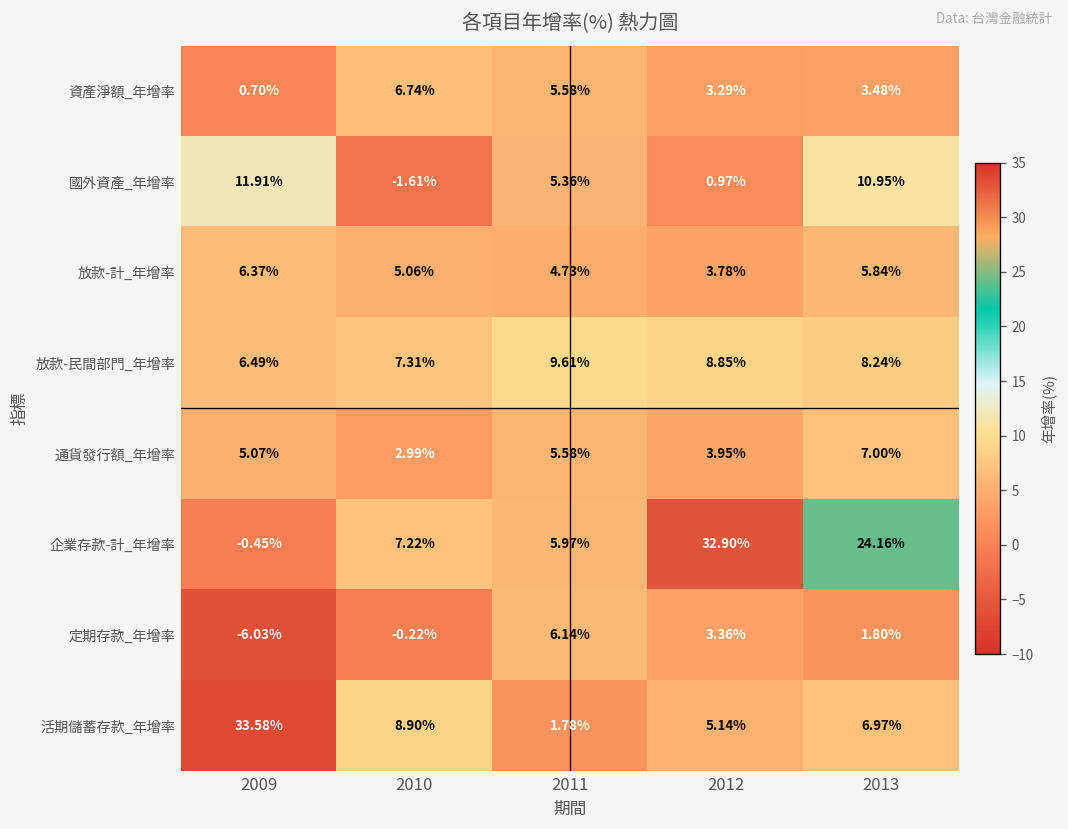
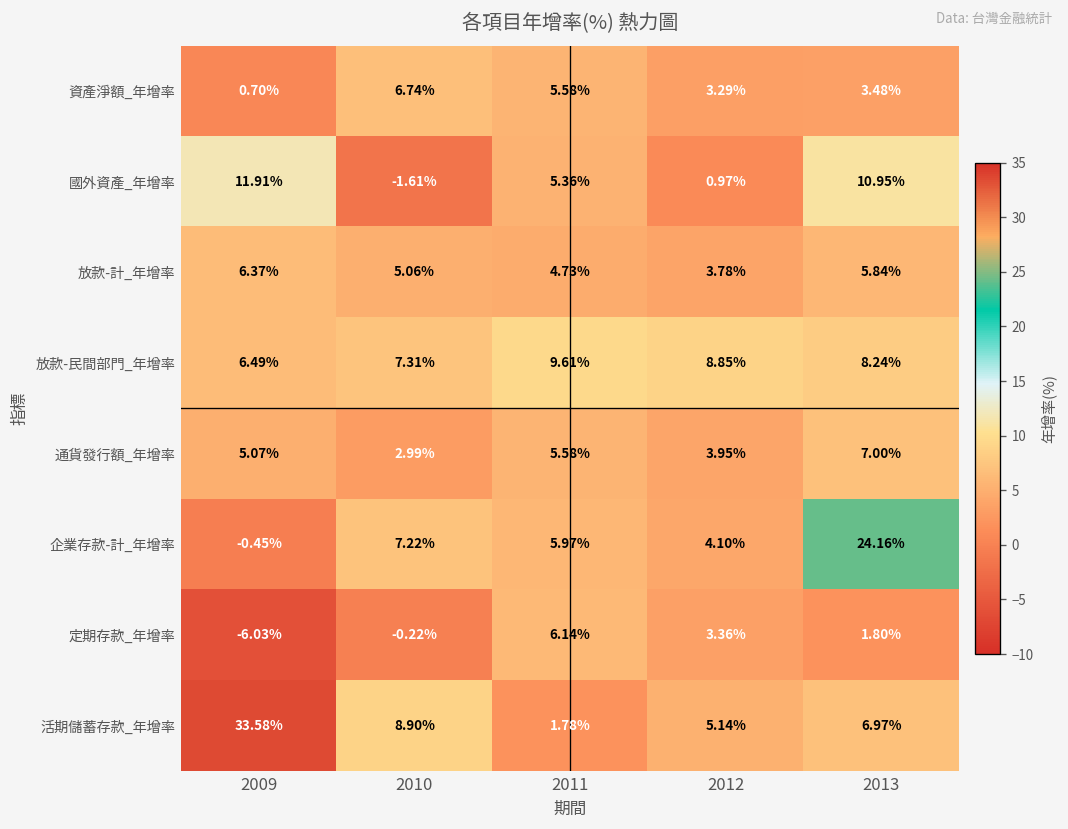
  {
    "資產淨額_年增率": {
      "2009": "0.70%",
      "2010": "6.74%",
      "2011": "5.58%",
      "2012": "3.29%",
      "2013": "3.48%"
    },
    "國外資產_年增率": {
      "2009": "11.91%",
      "2010": "-1.61%",
      "2011": "5.36%",
      "2012": "0.97%",
      "2013": "10.95%"
    },
    "放款-計_年增率": {
      "2009": "6.37%",
      "2010": "5.06%",
      "2011": "4.73%",
      "2012": "3.78%",
      "2013": "5.84%"
    },
    "放款-民間部門_年增率": {
      "2009": "6.49%",
      "2010": "7.31%",
      "2011": "9.61%",
      "2012": "8.85%",
      "2013": "8.24%"
    },
    "通貨發行額_年增率": {
      "2009": "5.07%",
      "2010": "2.99%",
      "2011": "5.58%",
      "2012": "3.95%",
      "2013": "7.00%"
    },
    "企業存款-計_年增率": {
      "2009": "-0.45%",
      "2010": "7.22%",
      "2011": "5.97%",
-     "2012": "32.90%",
+     "2012": "4.10%",
      "2013": "24.16%"
    },
    "定期存款_年增率": {
      "2009": "-6.03%",
      "2010": "-0.22%",
      "2011": "6.14%",
      "2012": "3.36%",
      "2013": "1.80%"
    },
    "活期儲蓄存款_年增率": {
      "2009": "33.58%",
      "2010": "8.90%",
      "2011": "1.78%",
      "2012": "5.14%",
      "2013": "6.97%"
    }
  }
